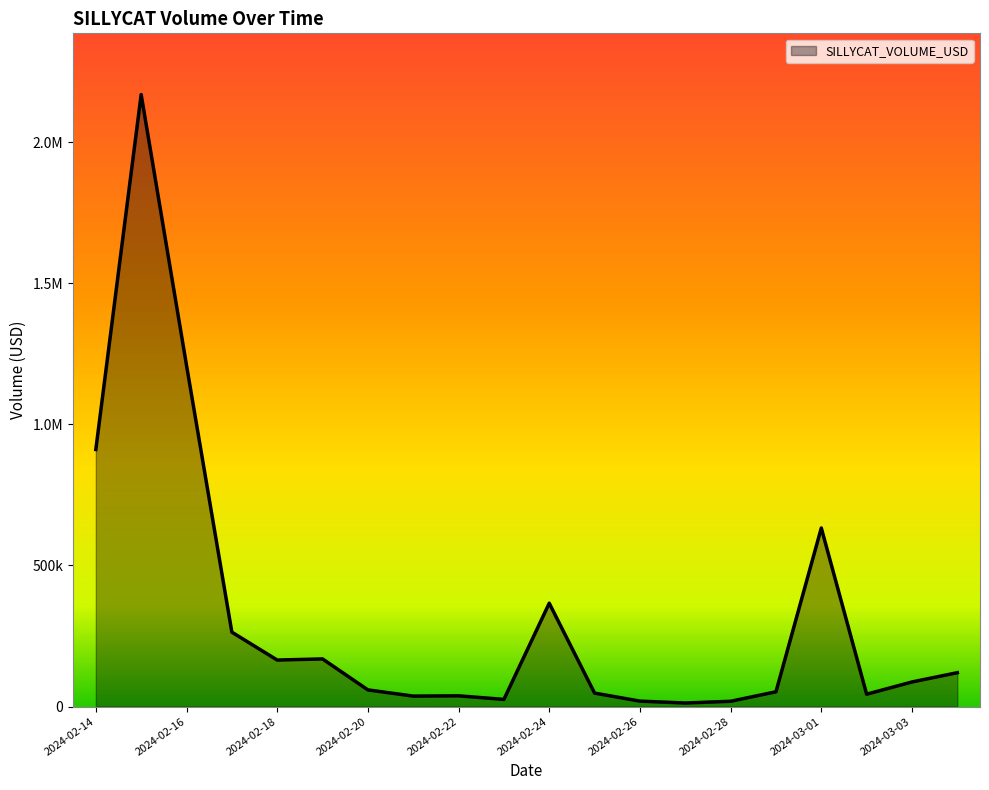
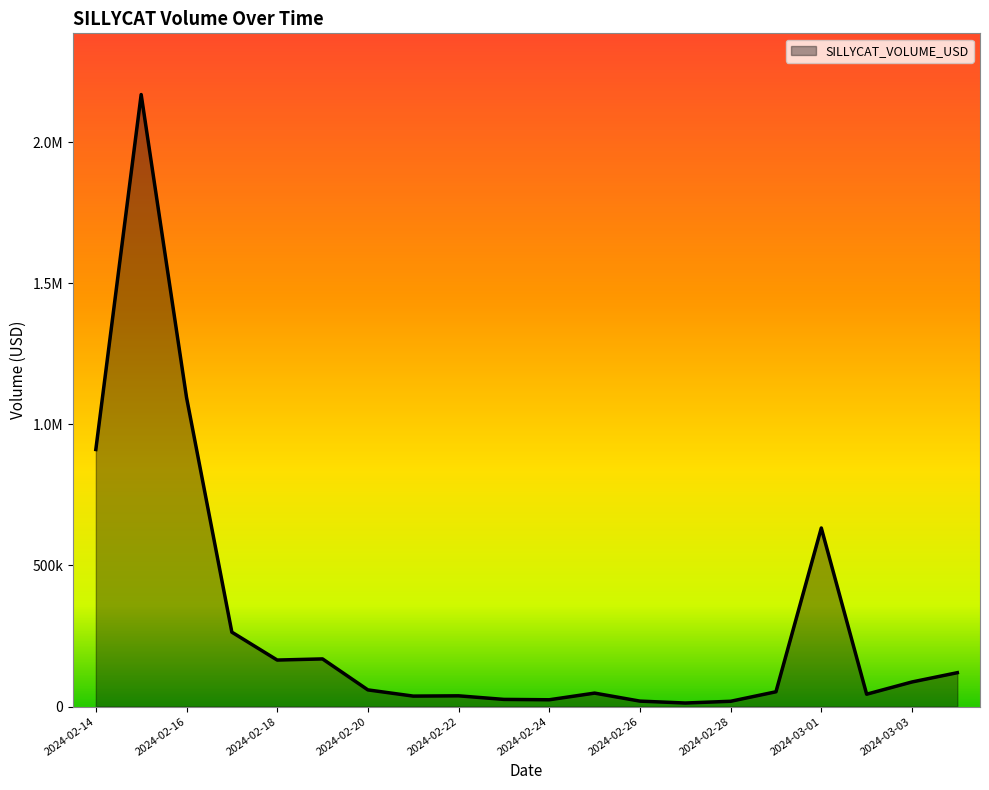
  {
    "2024-02-14": 910000,
-   "2024-02-16": 1210000,
+   "2024-02-16": 1100000,
    "2024-02-18": 160000,
    "2024-02-20": 60000,
    "2024-02-22": 40000,
-   "2024-02-24": 370000,
+   "2024-02-24": 20000,
    "2024-02-26": 20000,
    "2024-02-28": 20000,
    "2024-03-01": 630000,
    "2024-03-03": 90000
  }
